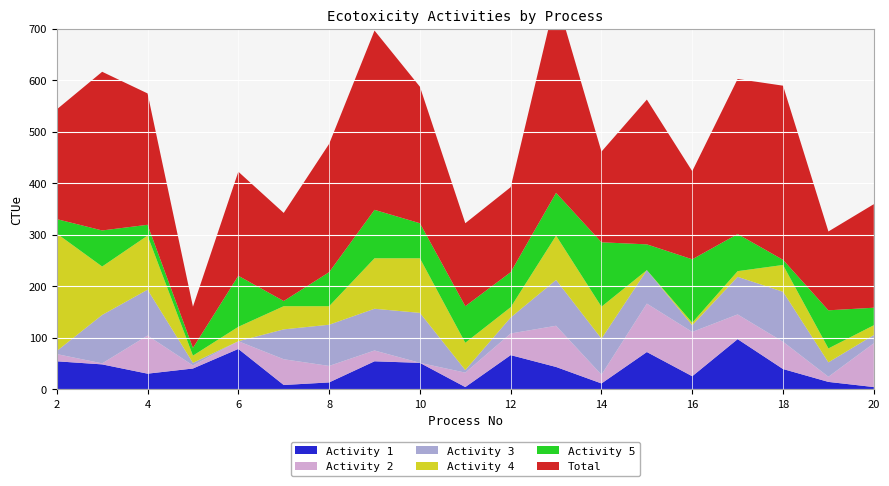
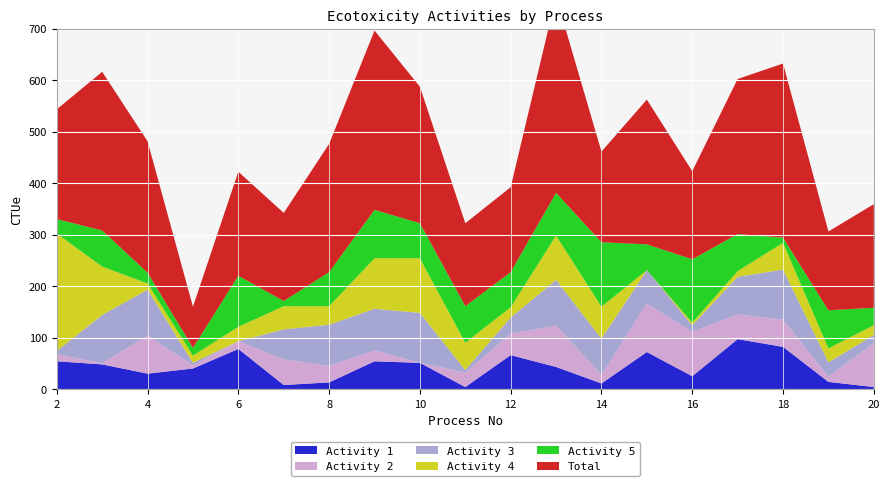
  {
    "Activity 1": {
      "2": 50,
      "4": 30,
      "6": 80,
      "8": 10,
      "12": 70,
      "14": 10,
      "16": 30,
-     "18": 40
+     "18": 80
    },
    "Activity 4": {
      "2": 230,
-     "4": 110,
+     "4": 10,
      "6": 30,
      "8": 40,
      "10": 110,
      "12": 20,
      "14": 60,
      "16": 10,
      "18": 50,
      "20": 20
    },
    "Activity 5": {
      "2": 30,
      "4": 20,
      "6": 100,
      "8": 70,
      "10": 70,
      "12": 70,
      "14": 130,
      "16": 120,
      "18": 10,
      "20": 30
    },
    "Total": {
      "2": 210,
      "4": 260,
      "6": 200,
      "8": 250,
      "10": 270,
      "12": 170,
      "14": 180,
      "16": 170,
      "18": 340,
      "20": 200
    }
  }
